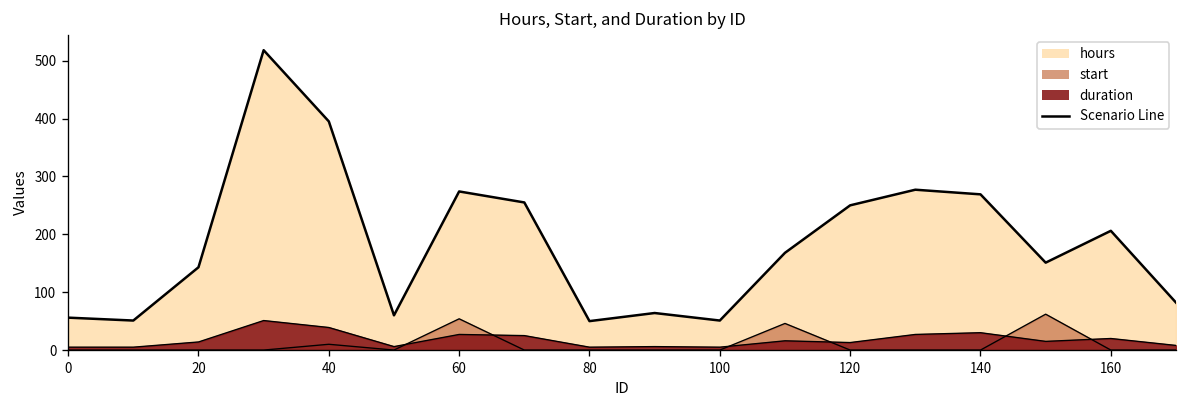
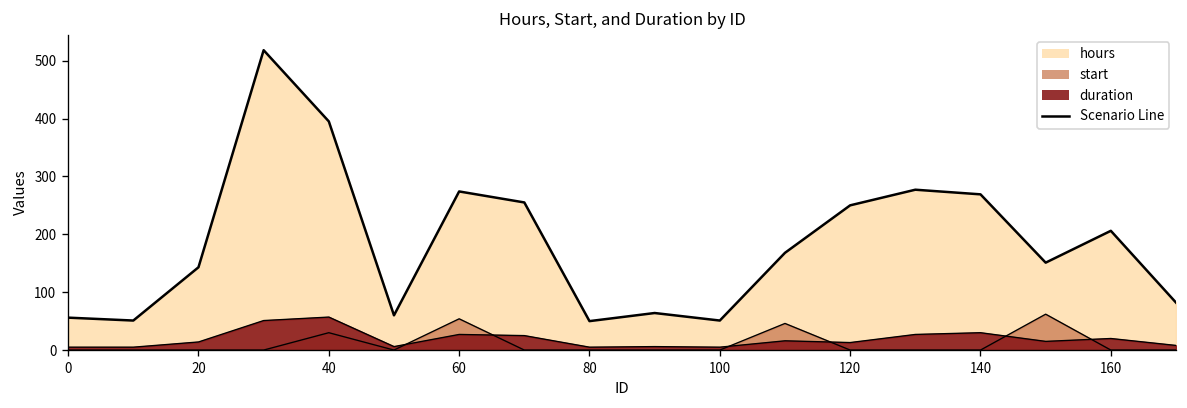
  {
    "hours": {
      "0": 60,
      "20": 140,
      "40": 400,
      "60": 270,
      "80": 50,
      "100": 50,
      "120": 250,
      "140": 270,
      "160": 210
    },
    "start": {
      "20": 0,
-     "40": 10,
+     "40": 30,
      "60": 50,
      "120": 0,
      "140": 0,
      "160": 0
    },
    "duration": {
      "20": 10,
-     "40": 40,
+     "40": 60,
      "60": 30,
      "120": 10,
      "140": 30,
      "160": 20
    }
  }
